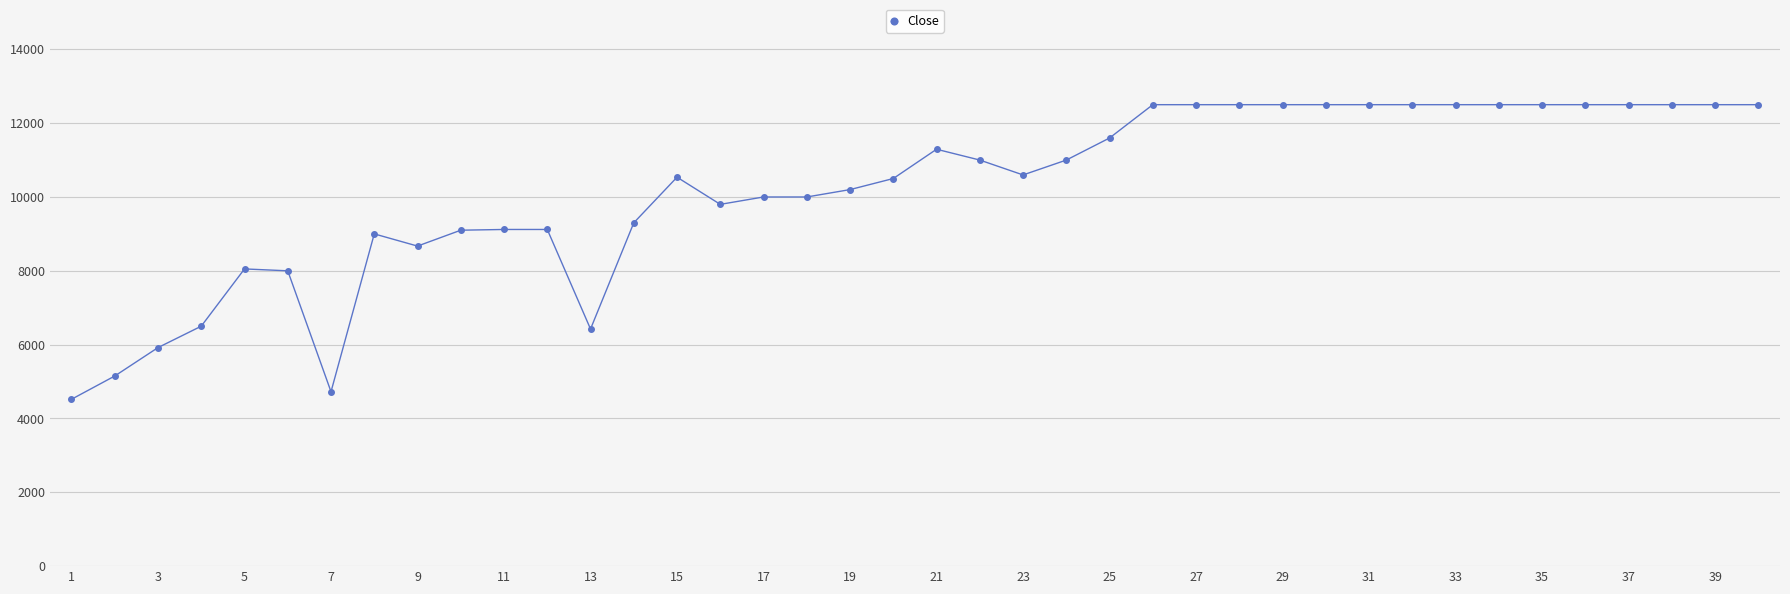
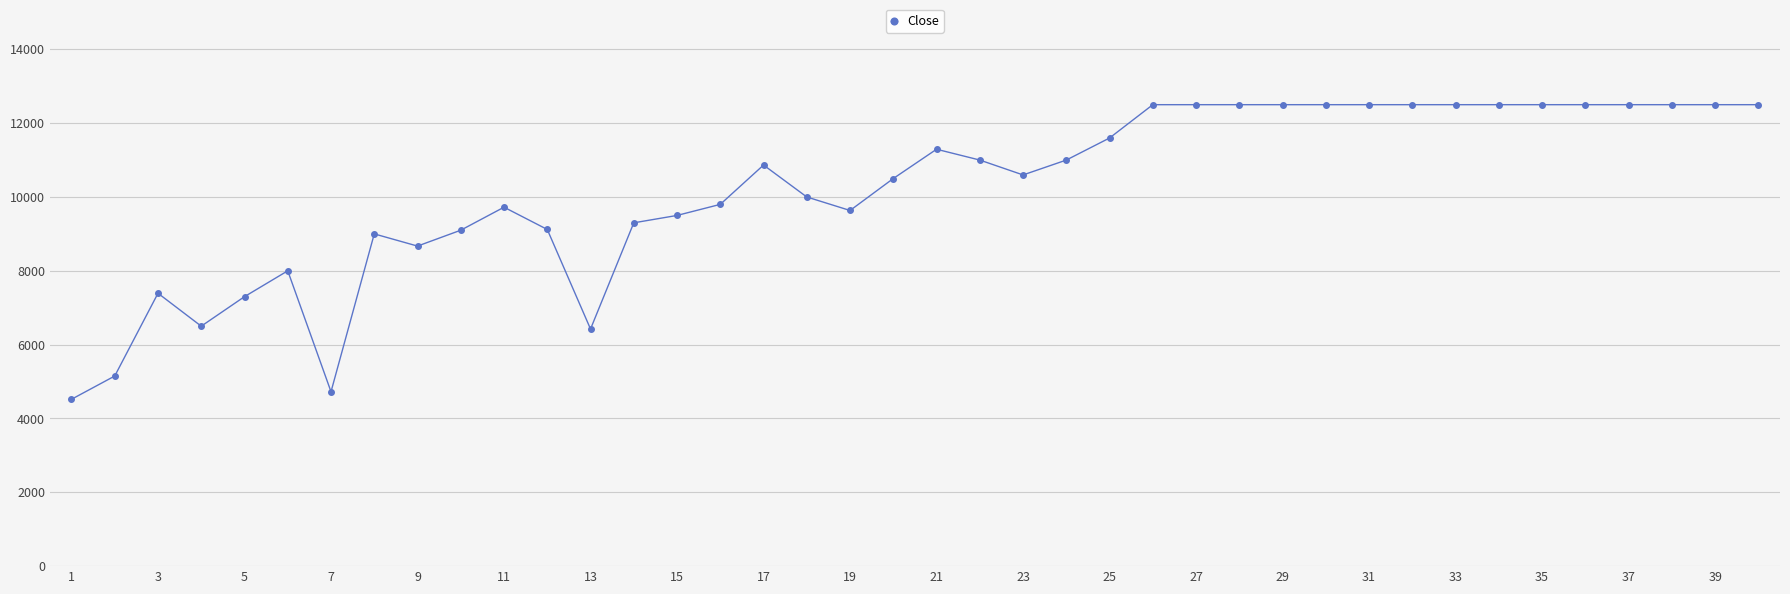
  {
    "1": 4500,
-   "3": 5900,
-   "5": 8100,
+   "3": 7400,
+   "5": 7300,
    "7": 4700,
    "9": 8700,
-   "11": 9100,
+   "11": 9700,
    "13": 6400,
-   "15": 10500,
-   "17": 10000,
-   "19": 10200,
+   "15": 9500,
+   "17": 10900,
+   "19": 9600,
    "21": 11300,
    "23": 10600,
    "25": 11600,
    "27": 12500,
    "29": 12500,
    "31": 12500,
    "33": 12500,
    "35": 12500,
    "37": 12500,
    "39": 12500
  }
